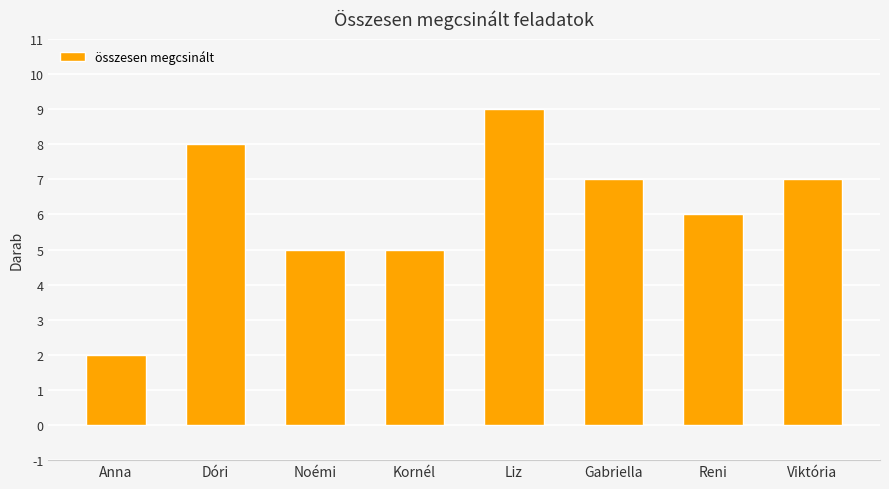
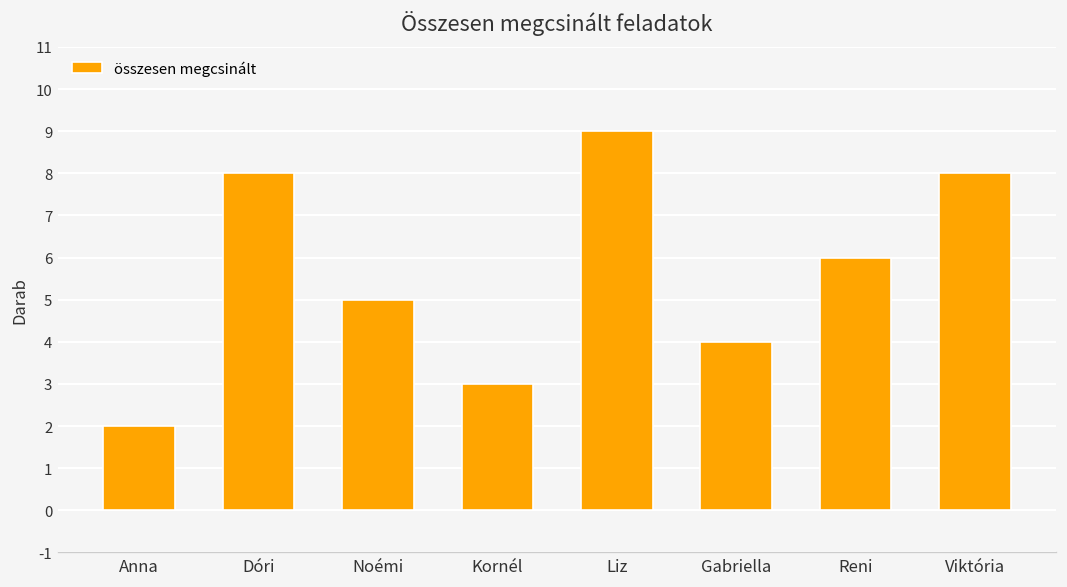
  {
    "Anna": 2,
    "Dóri": 8,
    "Noémi": 5,
-   "Kornél": 5,
+   "Kornél": 3,
    "Liz": 9,
-   "Gabriella": 7,
+   "Gabriella": 4,
    "Reni": 6,
-   "Viktória": 7
+   "Viktória": 8
  }
